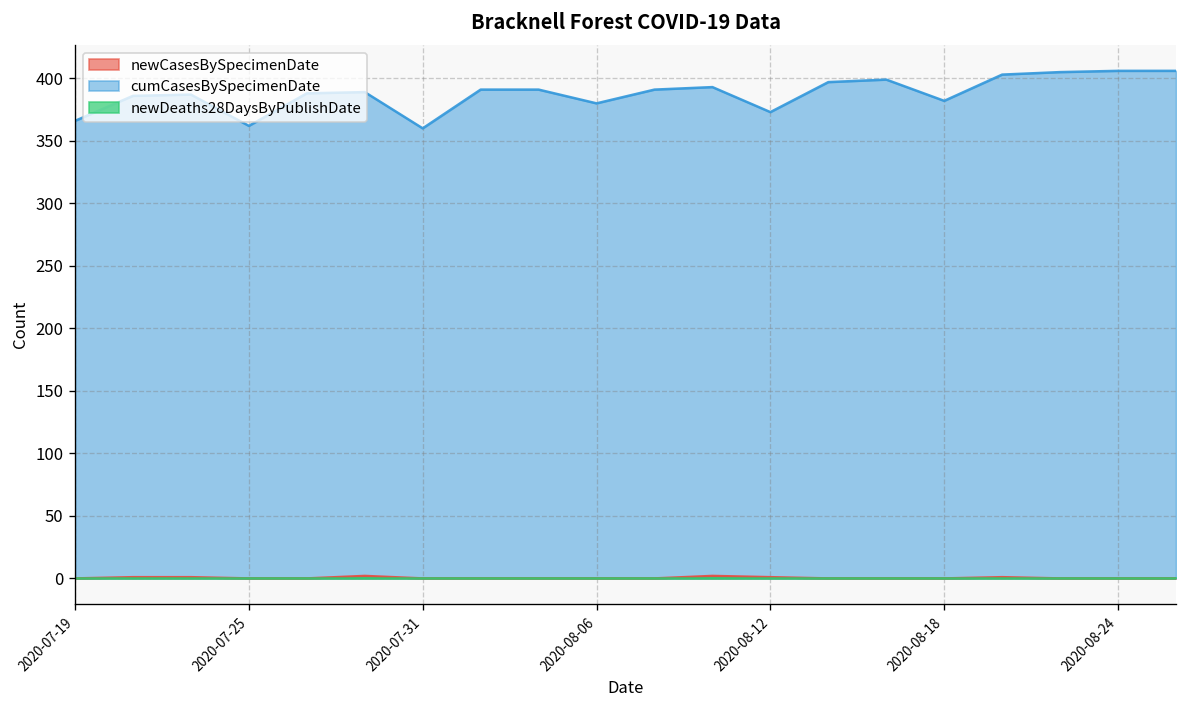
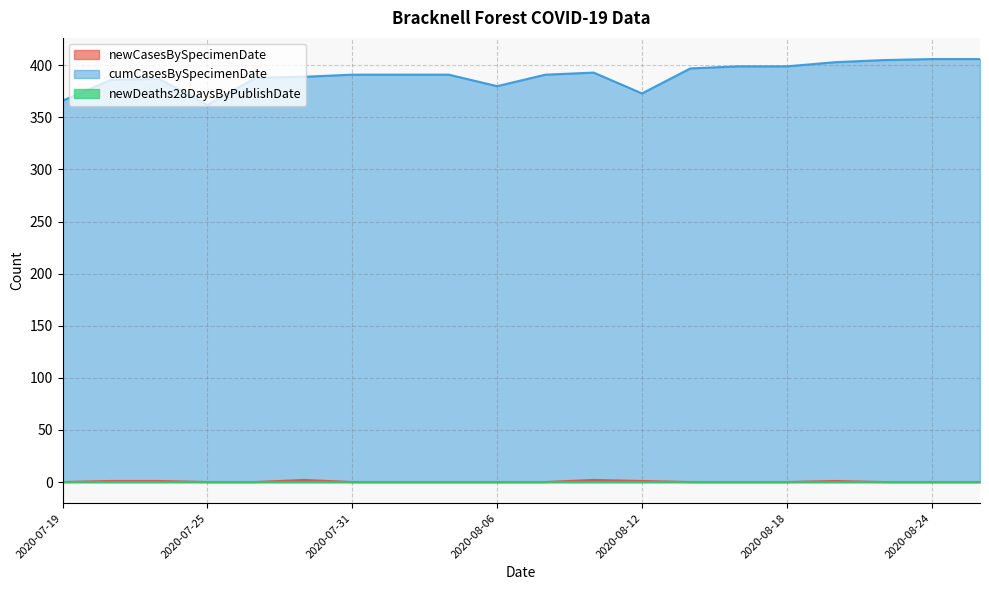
  {
    "cumCasesBySpecimenDate": {
      "2020-07-19": 366,
-     "2020-07-31": 360,
+     "2020-07-31": 391,
      "2020-08-06": 380,
      "2020-08-12": 373,
-     "2020-08-18": 382,
+     "2020-08-18": 399,
      "2020-08-24": 406
    }
  }
